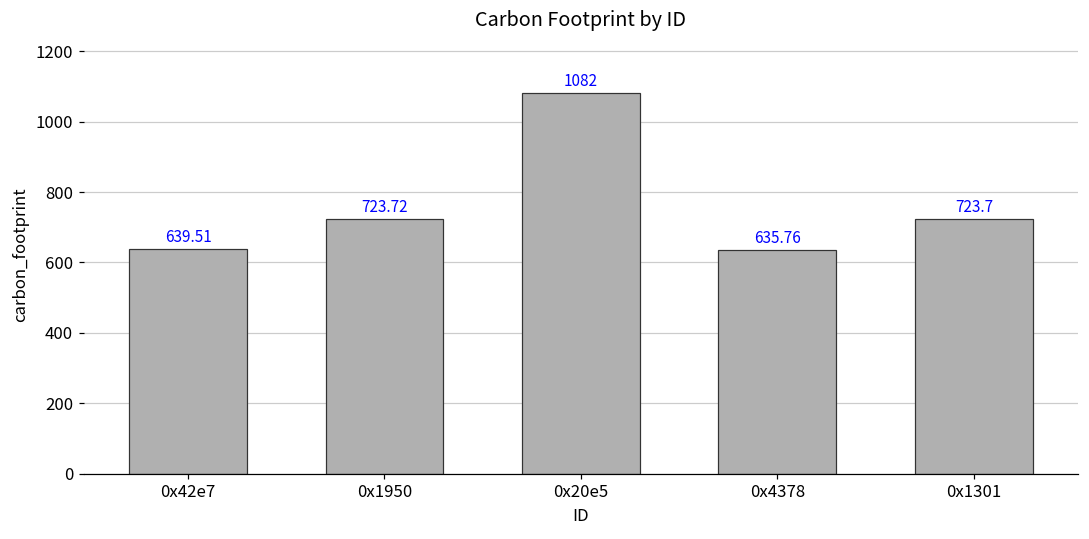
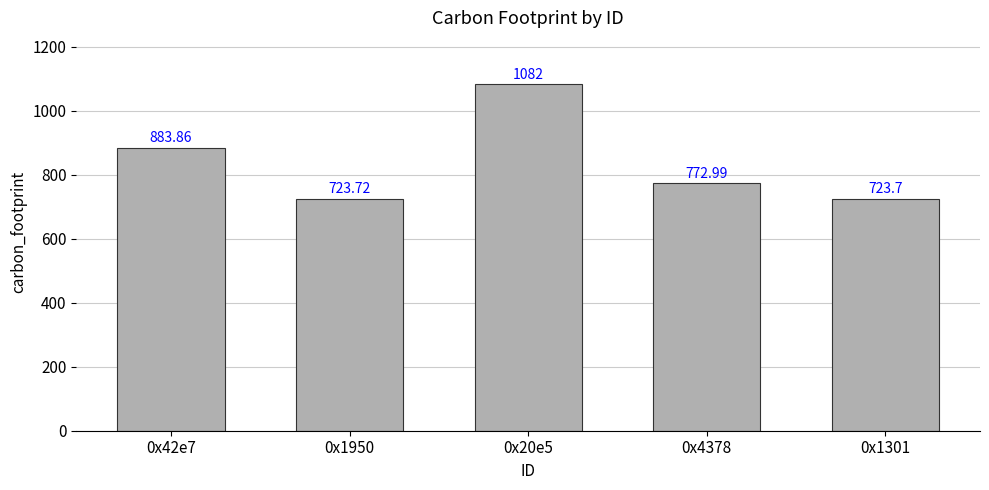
  {
-   "0x42e7": 639.51,
+   "0x42e7": 883.86,
    "0x1950": 723.72,
    "0x20e5": 1082,
-   "0x4378": 635.76,
+   "0x4378": 772.99,
    "0x1301": 723.7
  }
